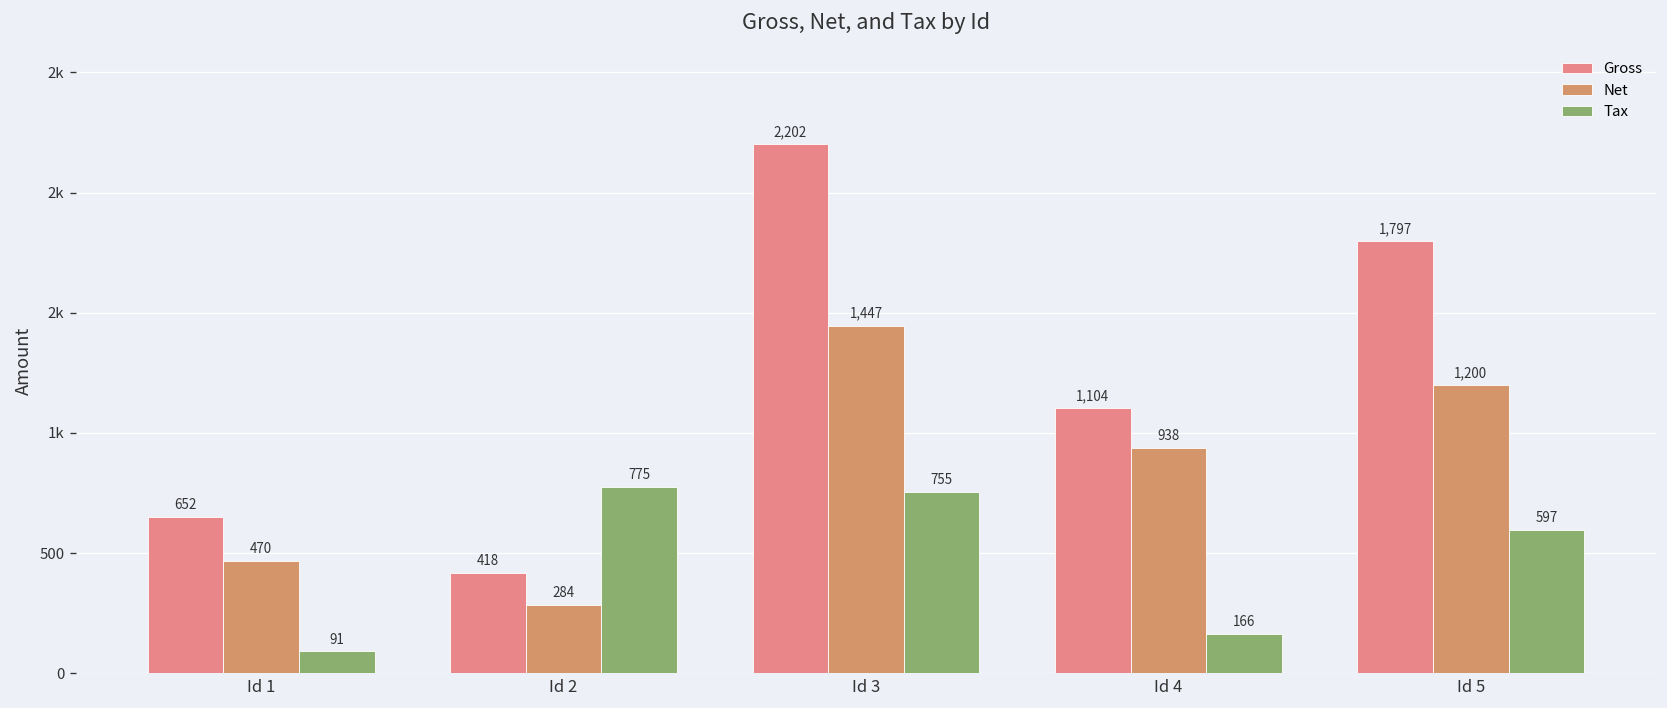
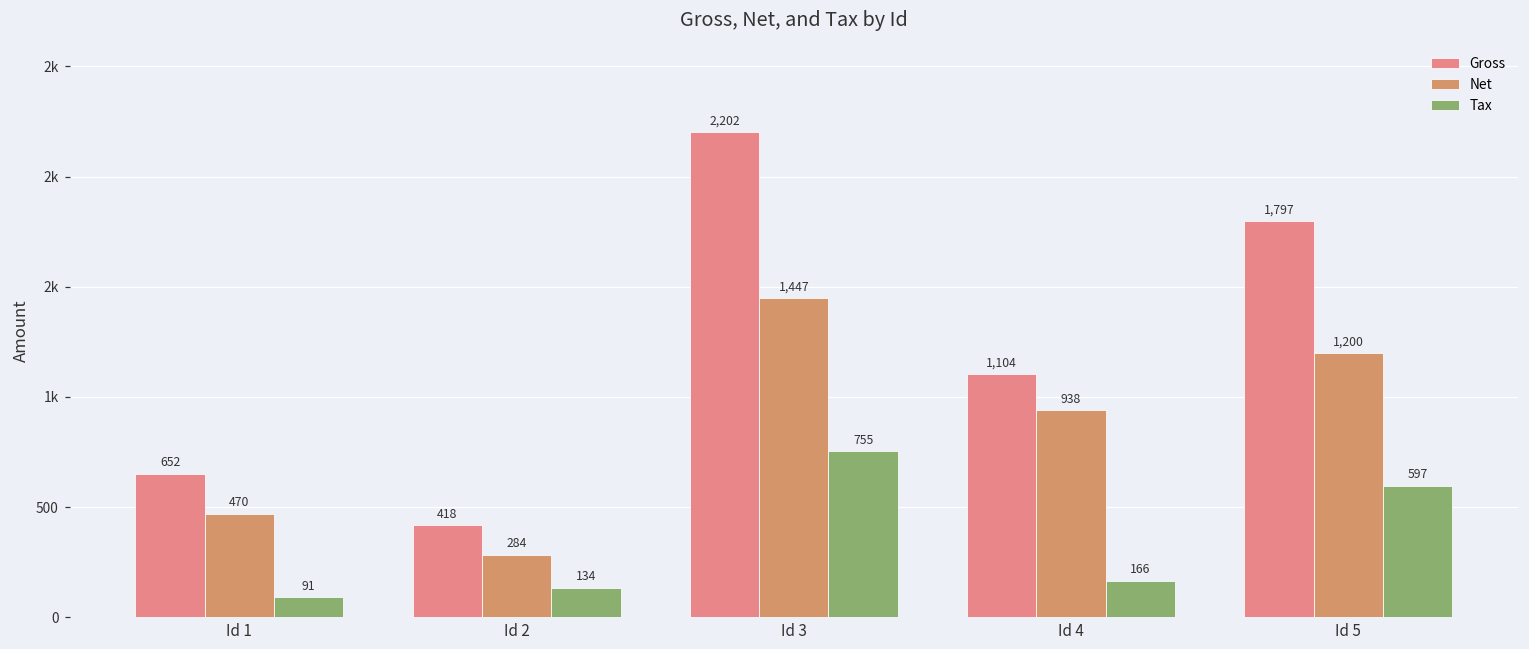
  {
    "Tax": {
      "Id 1": 91,
-     "Id 2": 775,
+     "Id 2": 134,
      "Id 3": 755,
      "Id 4": 166,
      "Id 5": 597
    }
  }
